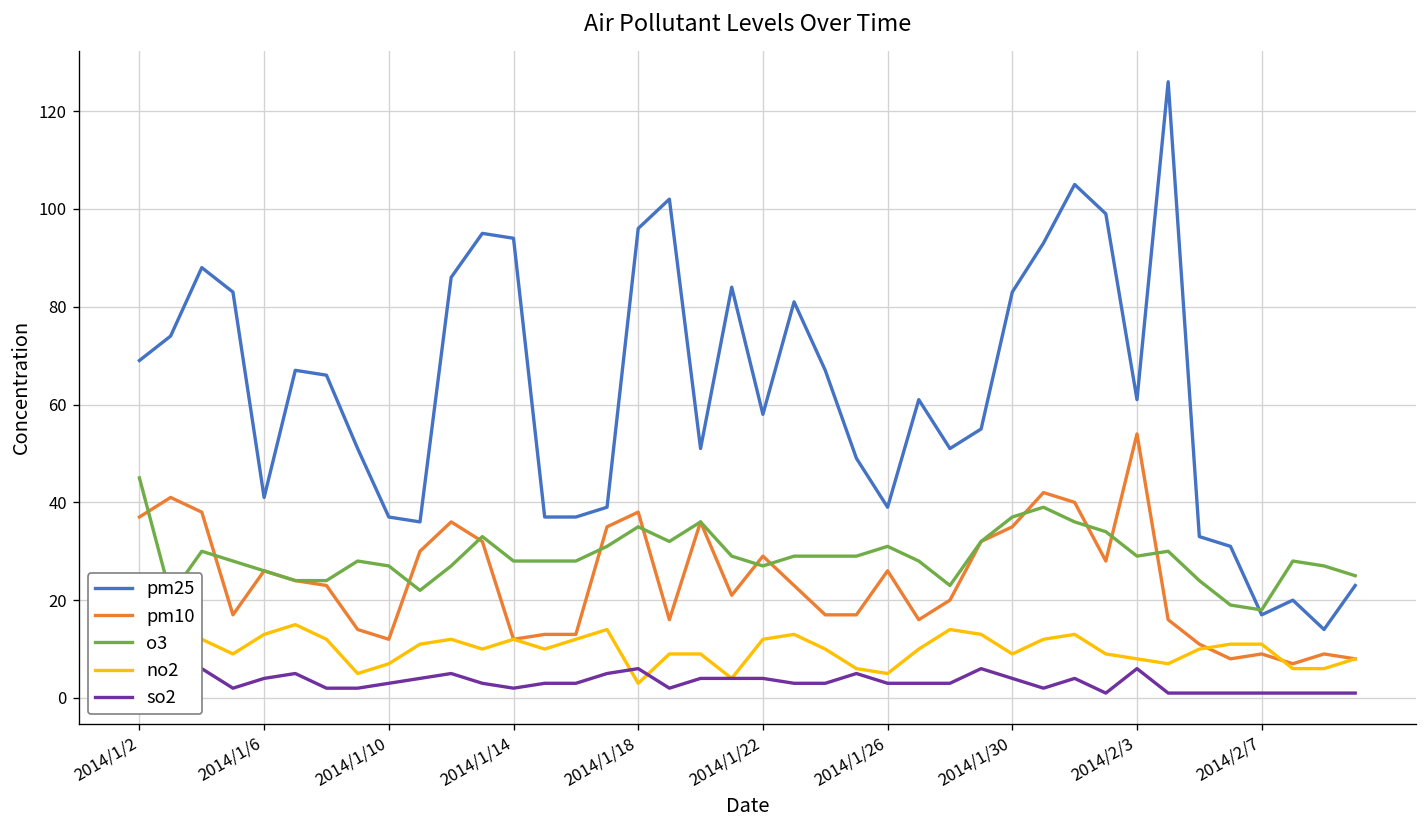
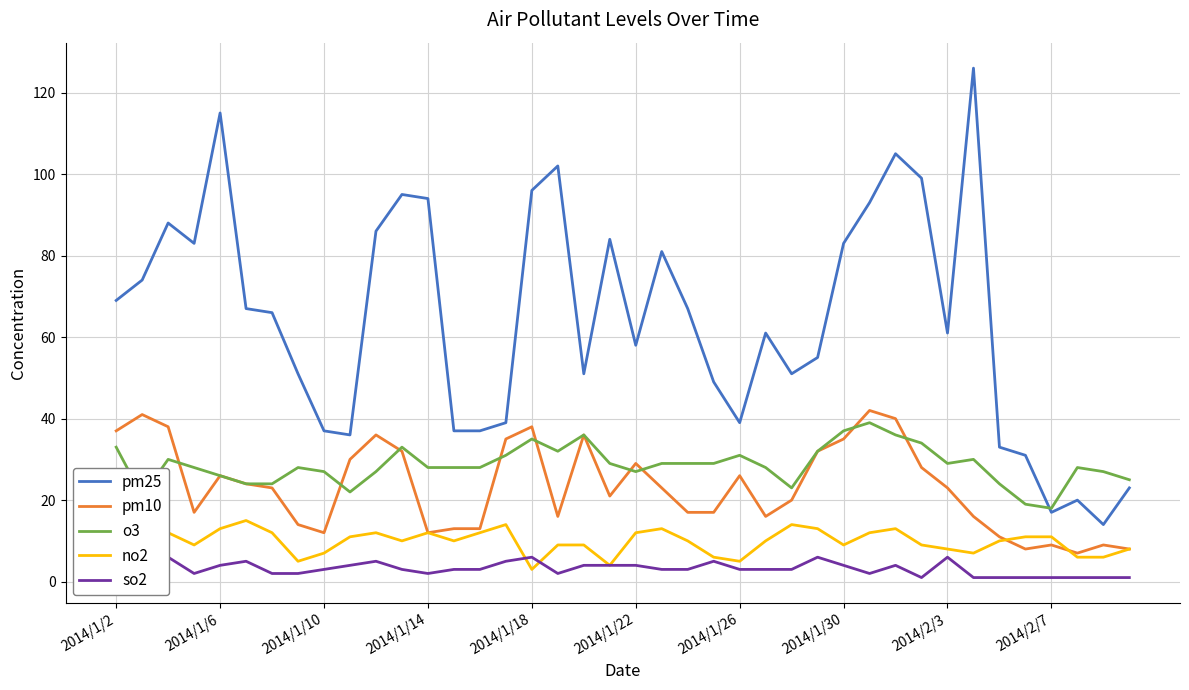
  {
    "pm25": {
      "2014/1/2": 69,
-     "2014/1/6": 41,
+     "2014/1/6": 115,
      "2014/1/10": 37,
      "2014/1/14": 94,
      "2014/1/18": 96,
      "2014/1/22": 58,
      "2014/1/26": 39,
      "2014/1/30": 83,
      "2014/2/3": 61,
      "2014/2/7": 17
    },
    "pm10": {
      "2014/1/2": 37,
      "2014/1/10": 12,
      "2014/1/18": 38,
      "2014/1/22": 29,
      "2014/1/26": 26,
      "2014/1/30": 35,
-     "2014/2/3": 54,
+     "2014/2/3": 23,
      "2014/2/7": 9
    },
    "o3": {
-     "2014/1/2": 45,
+     "2014/1/2": 33,
      "2014/1/10": 27,
      "2014/1/14": 28,
      "2014/1/18": 35,
      "2014/1/22": 27,
      "2014/1/26": 31,
      "2014/1/30": 37,
      "2014/2/3": 29,
      "2014/2/7": 18
    },
    "no2": {
      "2014/1/6": 13,
      "2014/1/10": 7,
      "2014/1/18": 3,
      "2014/1/22": 12,
      "2014/1/26": 5,
      "2014/1/30": 9,
      "2014/2/3": 8,
      "2014/2/7": 11
    },
    "so2": {
      "2014/1/6": 4,
      "2014/1/10": 3,
      "2014/1/14": 2,
      "2014/1/18": 6,
      "2014/1/22": 4,
      "2014/1/26": 3,
      "2014/1/30": 4,
      "2014/2/3": 6,
      "2014/2/7": 1
    }
  }
